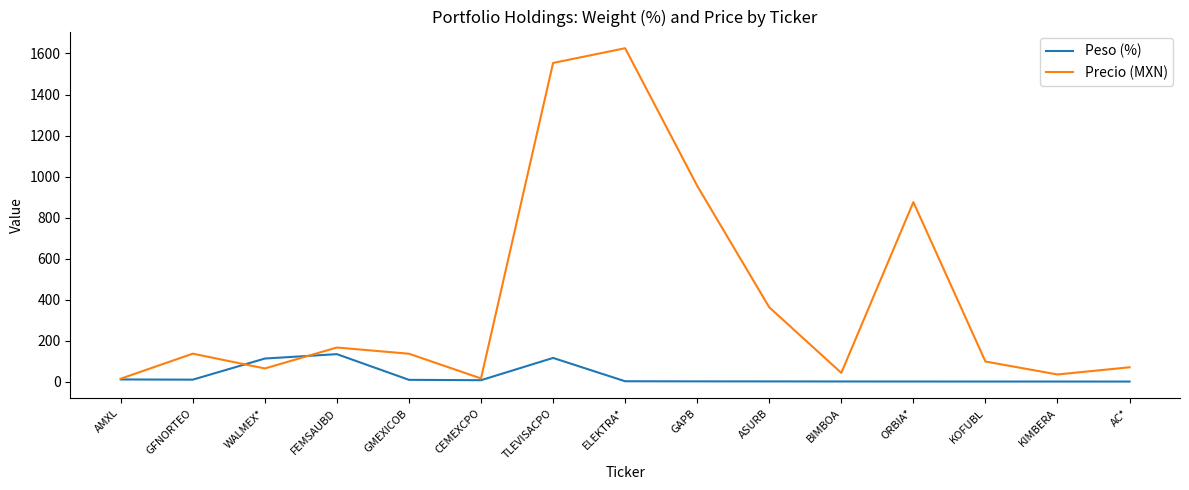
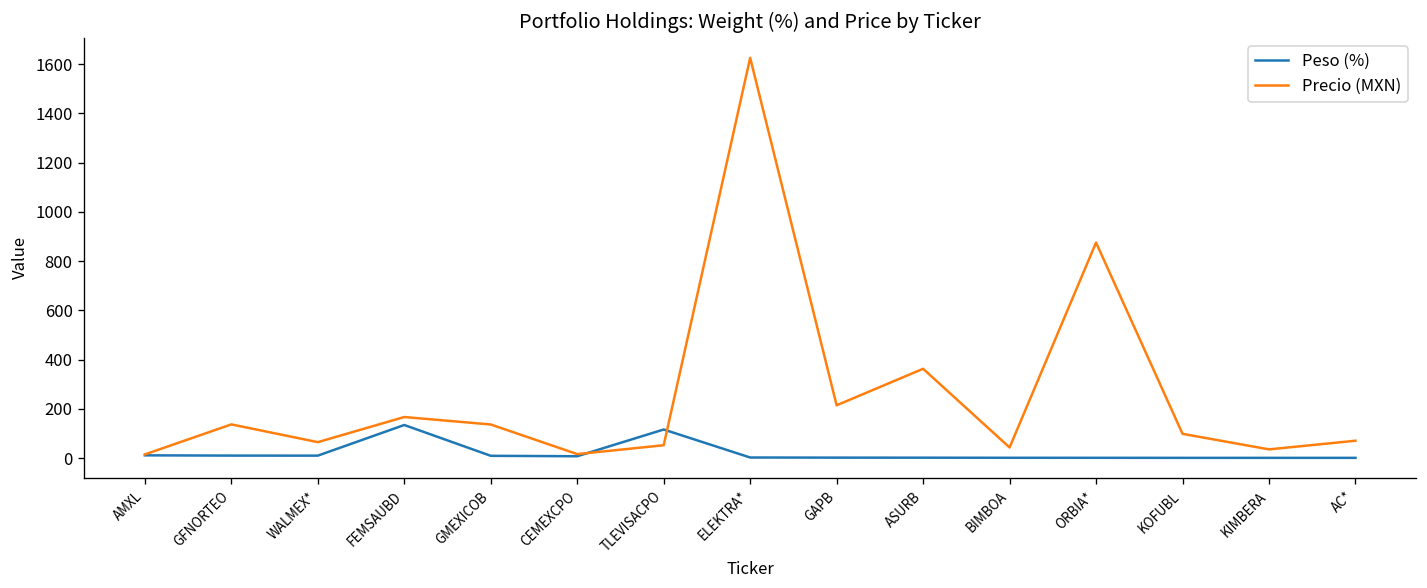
  {
    "Peso (%)": {
      "GFNORTEO": 10,
-     "WALMEX*": 110,
+     "WALMEX*": 10,
      "FEMSAUBD": 140,
      "GMEXICOB": 10,
      "TLEVISACPO": 120,
      "ELEKTRA*": 0,
      "GAPB": 0,
      "ASURB": 0,
      "BIMBOA": 0,
      "ORBIA*": 0,
      "KOFUBL": 0,
      "KIMBERA": 0,
      "AC*": 0
    },
    "Precio (MXN)": {
      "GFNORTEO": 140,
      "WALMEX*": 70,
      "FEMSAUBD": 170,
      "GMEXICOB": 140,
-     "TLEVISACPO": 1550,
+     "TLEVISACPO": 50,
      "ELEKTRA*": 1630,
-     "GAPB": 960,
+     "GAPB": 220,
      "ASURB": 360,
      "BIMBOA": 40,
      "ORBIA*": 880,
      "KOFUBL": 100,
      "KIMBERA": 40,
      "AC*": 70
    }
  }
